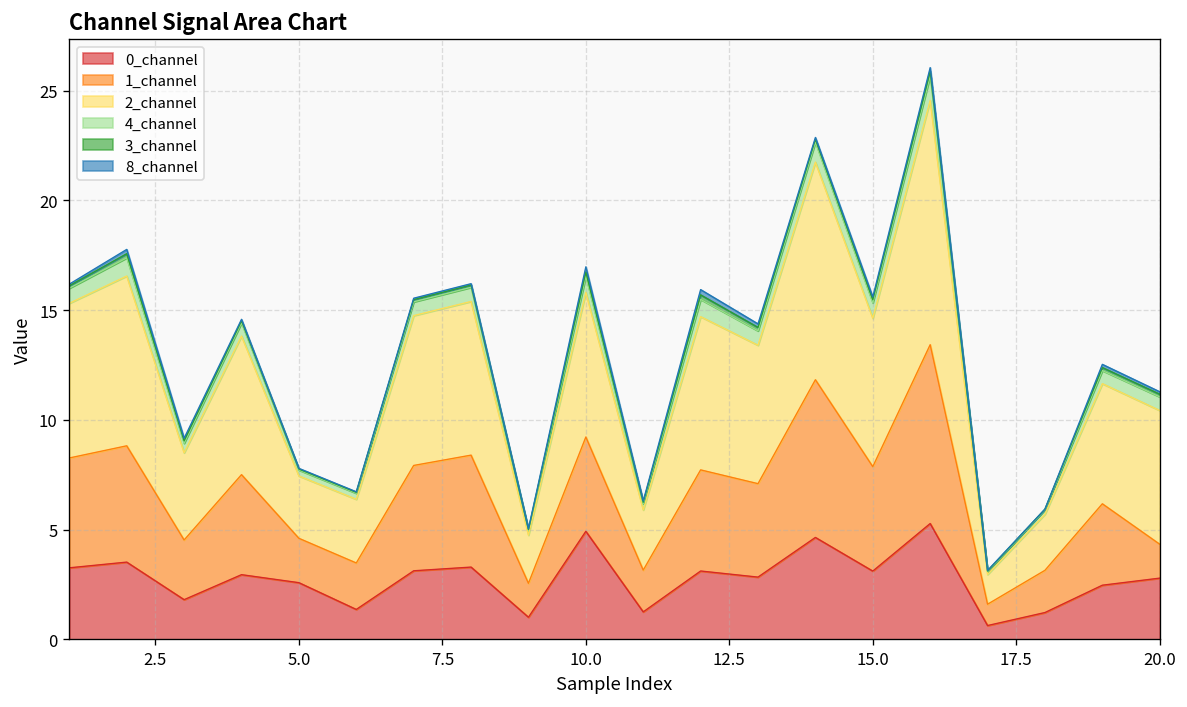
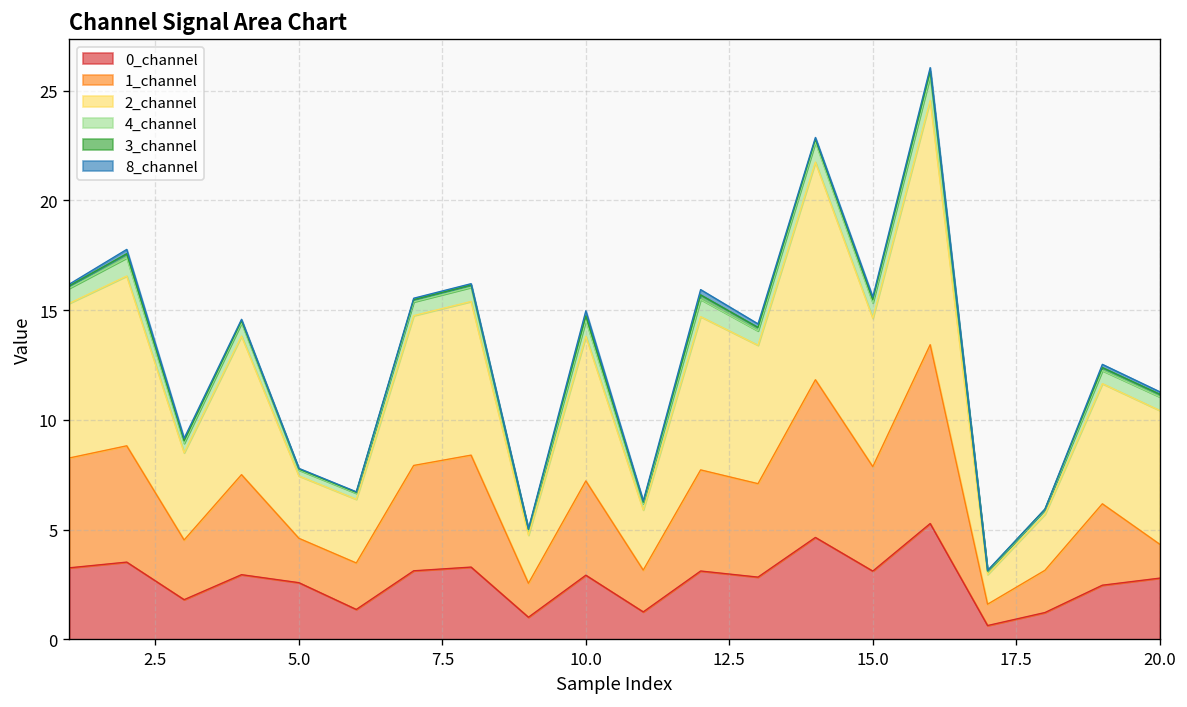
  {
    "0_channel": {
      "5.0": 2.6,
-     "10.0": 4.9,
+     "10.0": 2.9,
      "15.0": 3.1,
      "20.0": 2.8
    },
    "1_channel": {
      "5.0": 2.0,
      "10.0": 4.3,
      "15.0": 4.8,
      "20.0": 1.5
    },
    "2_channel": {
      "5.0": 2.8,
      "10.0": 6.6,
      "15.0": 6.8,
      "20.0": 6.1
    },
    "4_channel": {
      "10.0": 0.7,
      "15.0": 0.7
    },
    "3_channel": {
      "10.0": 0.2
    },
    "8_channel": {
      "10.0": 0.2
    }
  }
